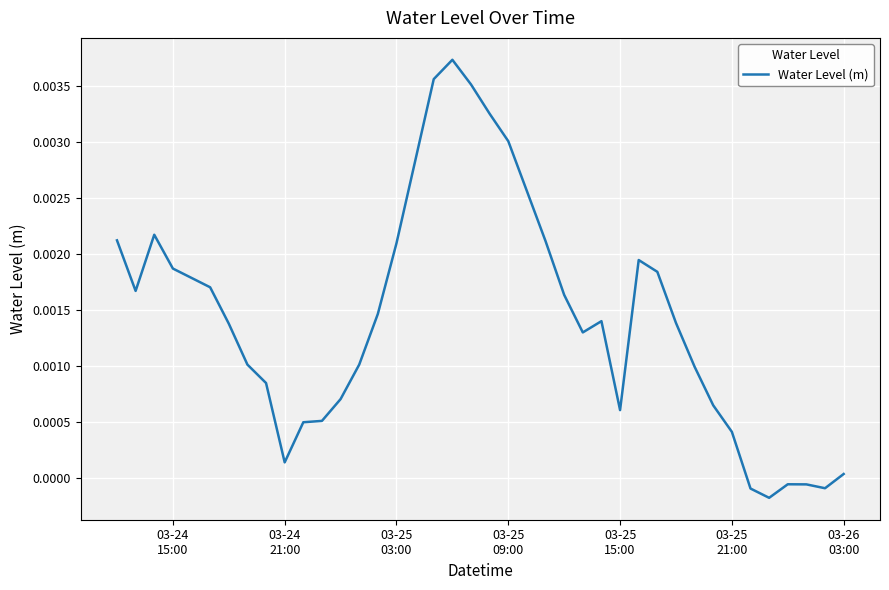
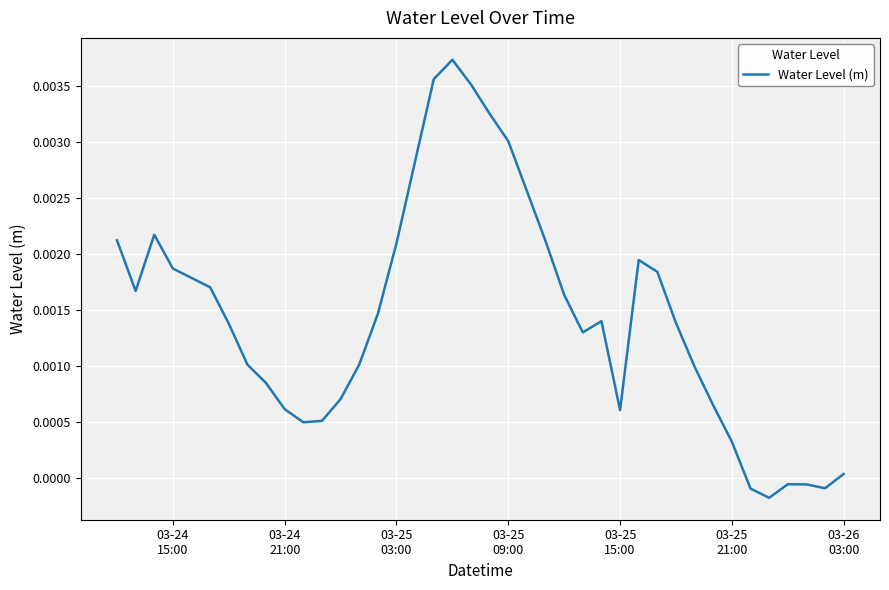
  {
    "03-24 15:00": 0.00187,
-   "03-24 21:00": 0.00014,
+   "03-24 21:00": 0.00061,
    "03-25 03:00": 0.00209,
    "03-25 09:00": 0.00300,
    "03-25 15:00": 0.00061,
-   "03-25 21:00": 0.00041,
+   "03-25 21:00": 0.00032,
    "03-26 03:00": 0.00004
  }
